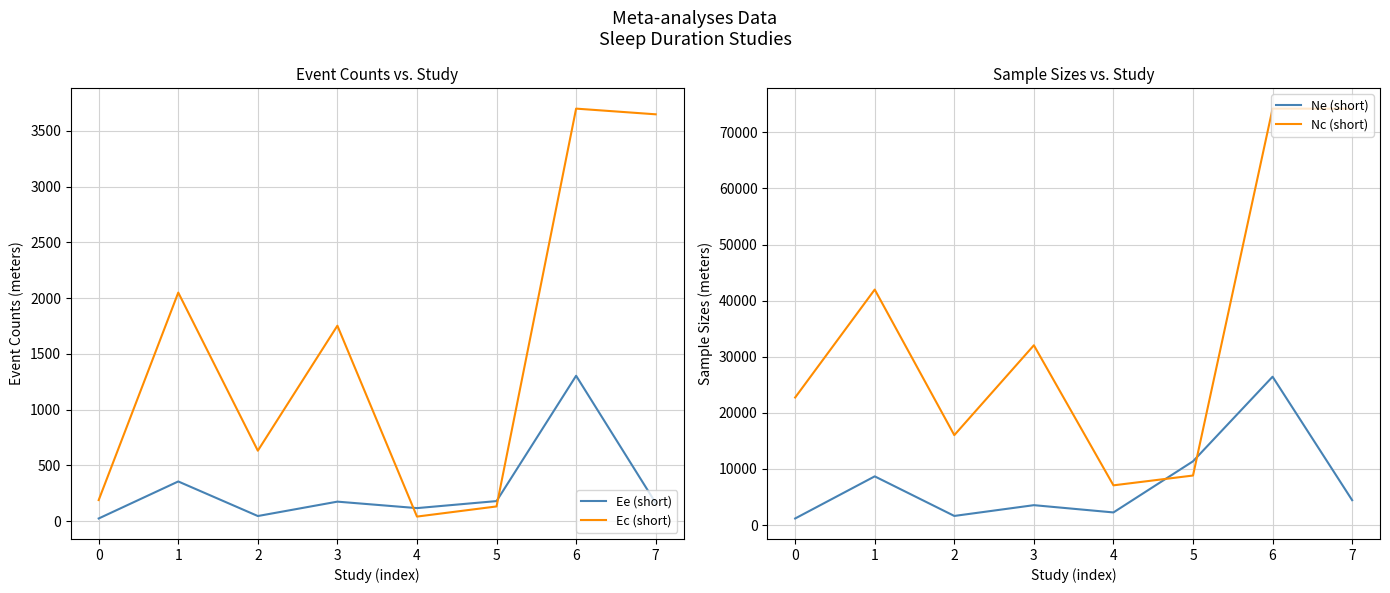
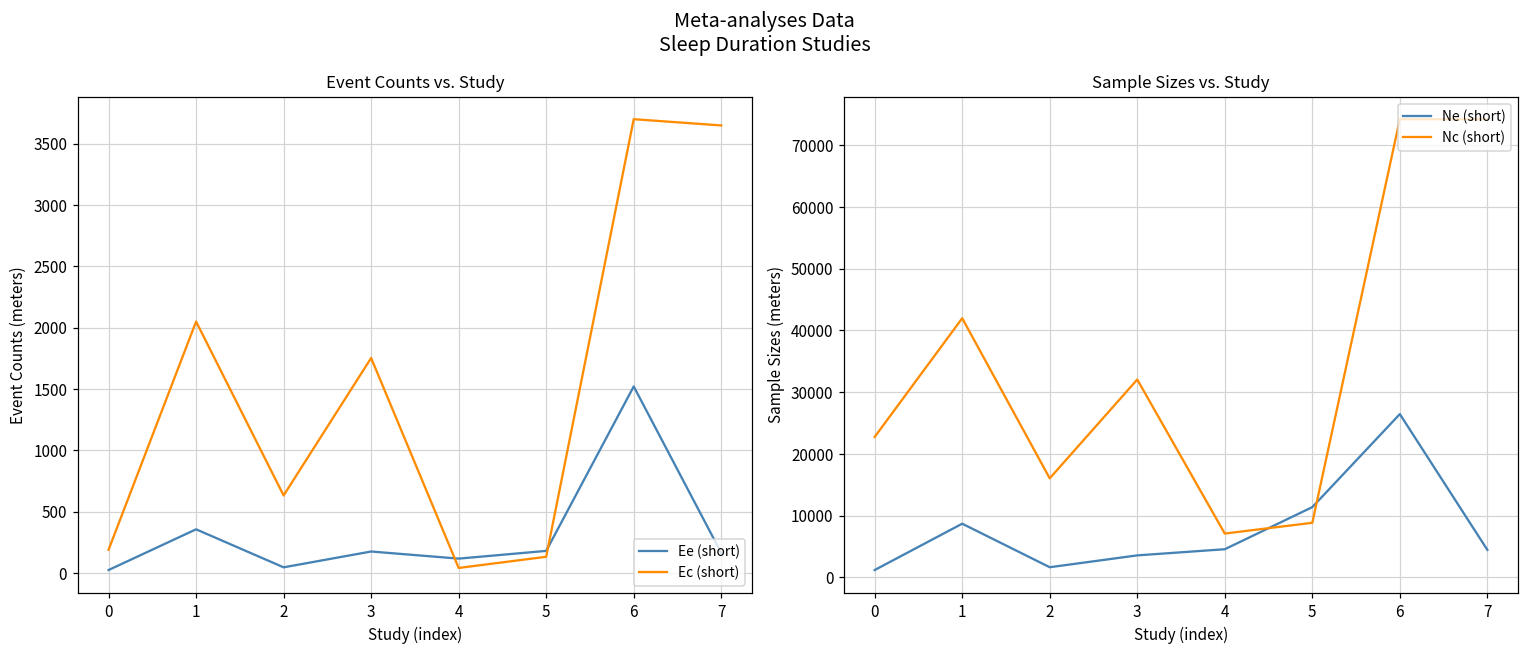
  {
    "Event Counts vs. Study": {
      "Ee (short)": {
        "0": 20,
        "1": 360,
        "2": 50,
        "3": 170,
        "4": 120,
        "5": 180,
-       "6": 1300
+       "6": 1520
      },
      "Ec (short)": {
        "0": 190,
        "1": 2050,
        "2": 630,
        "3": 1750,
        "4": 40,
        "5": 130,
        "6": 3700,
        "7": 3650
      }
    },
    "Sample Sizes vs. Study": {
      "Ne (short)": {
        "0": 1000,
        "1": 9000,
        "2": 2000,
        "3": 4000,
-       "4": 2000,
+       "4": 5000,
        "5": 11000,
        "6": 26000,
        "7": 4000
      },
      "Nc (short)": {
        "0": 23000,
        "1": 42000,
        "2": 16000,
        "3": 32000,
        "4": 7000,
        "5": 9000
      }
    }
  }
